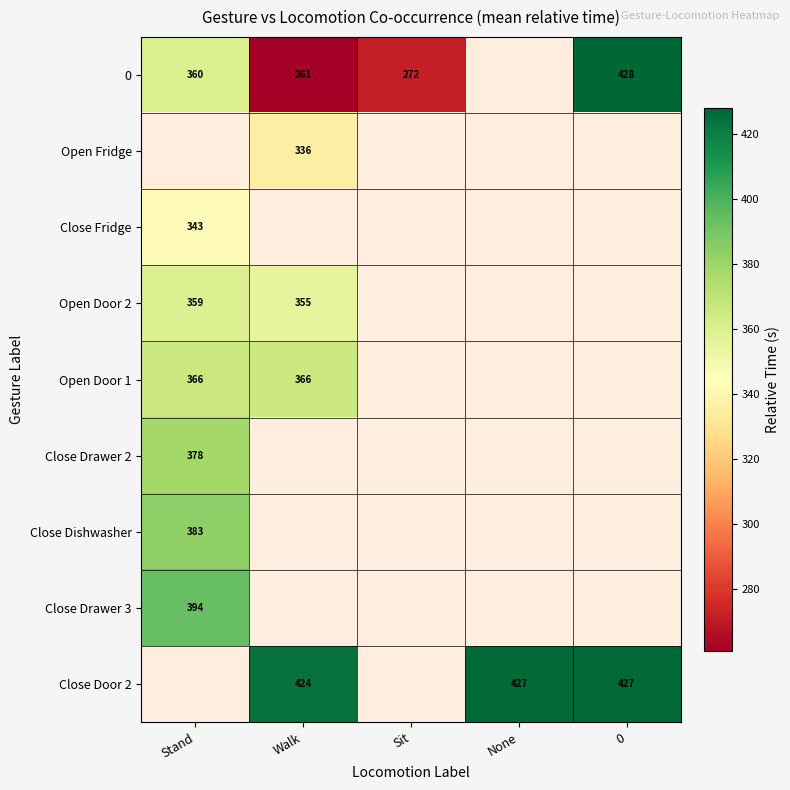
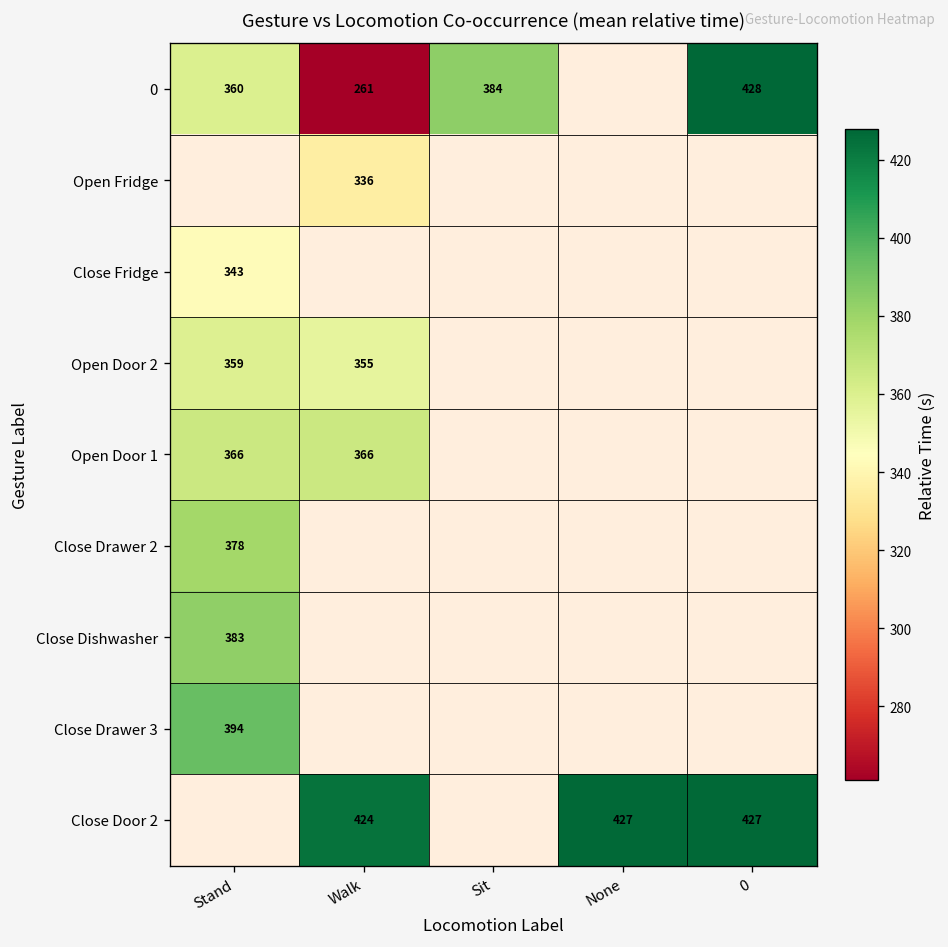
  {
    "0": {
      "Stand": 360,
      "Walk": 261,
-     "Sit": 272,
+     "Sit": 384,
      "0": 428
    },
    "Open Fridge": {
      "Walk": 336
    },
    "Close Fridge": {
      "Stand": 343
    },
    "Open Door 2": {
      "Stand": 359,
      "Walk": 355
    },
    "Open Door 1": {
      "Stand": 366,
      "Walk": 366
    },
    "Close Drawer 2": {
      "Stand": 378
    },
    "Close Dishwasher": {
      "Stand": 383
    },
    "Close Drawer 3": {
      "Stand": 394
    },
    "Close Door 2": {
      "Walk": 424,
      "None": 427,
      "0": 427
    }
  }
